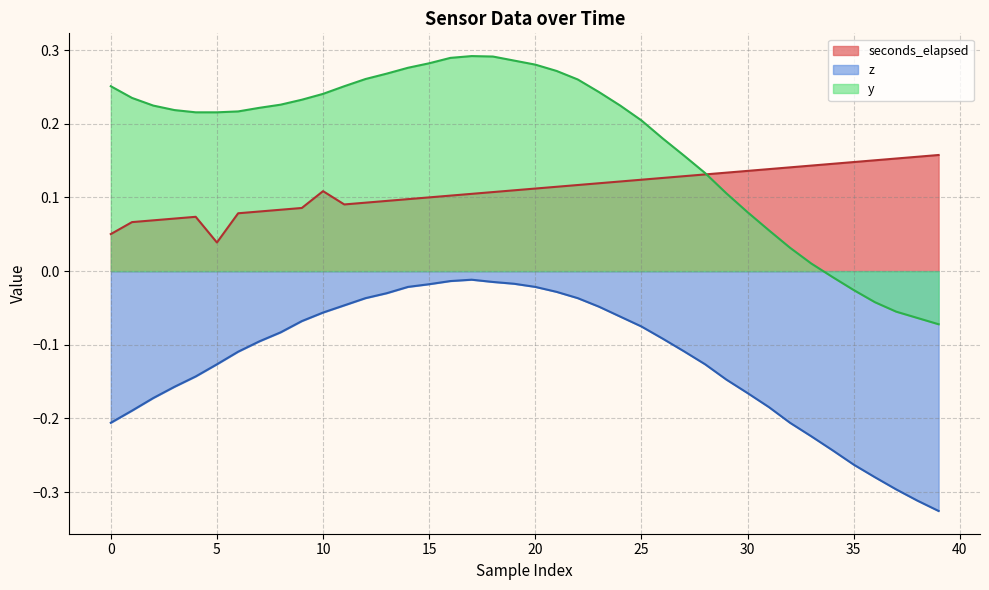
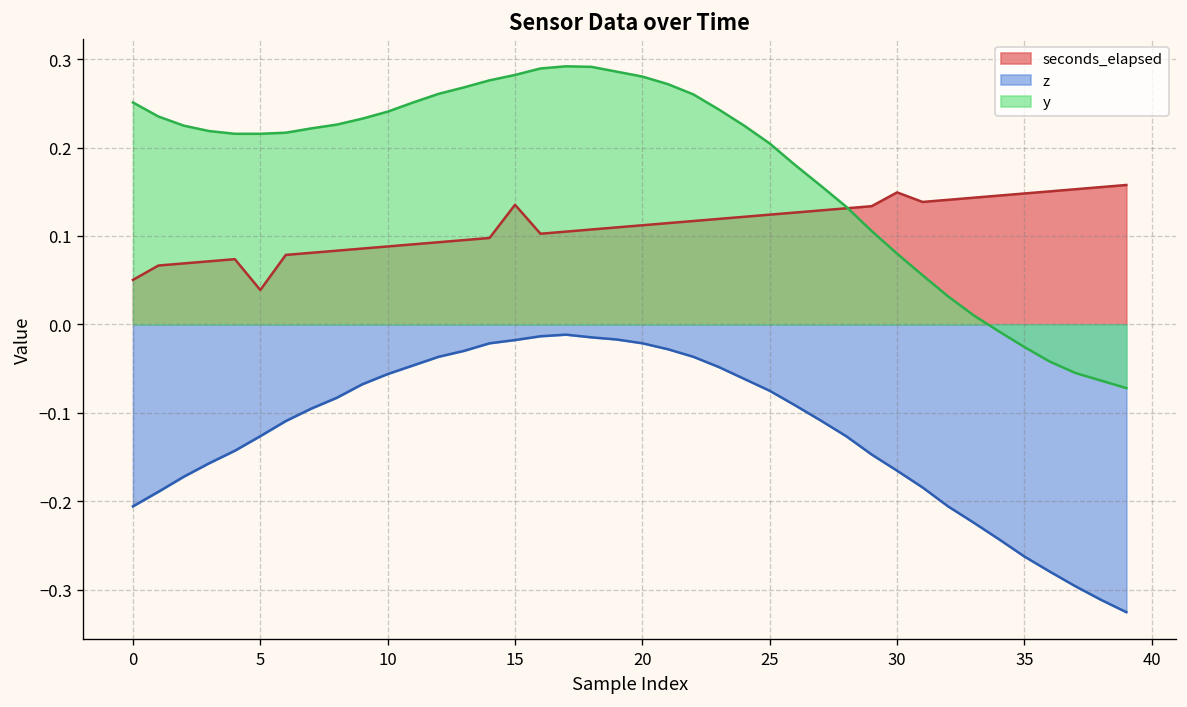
  {
    "seconds_elapsed": {
      "0": 0.05,
      "5": 0.04,
-     "10": 0.11,
-     "15": 0.10,
+     "10": 0.09,
+     "15": 0.14,
      "20": 0.11,
      "25": 0.12,
-     "30": 0.14,
+     "30": 0.15,
      "35": 0.15
    }
  }
